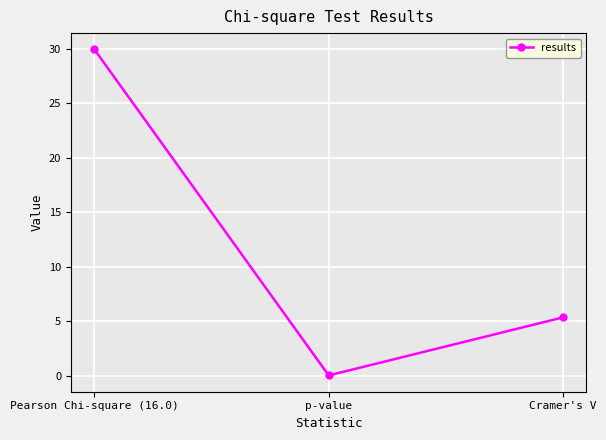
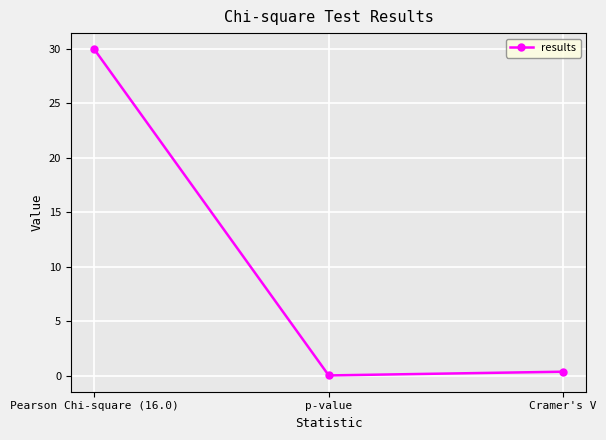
  {
    "Pearson Chi-square (16.0)": 30.0,
    "p-value": 0.0,
-   "Cramer's V": 5.3
+   "Cramer's V": 0.4
  }
